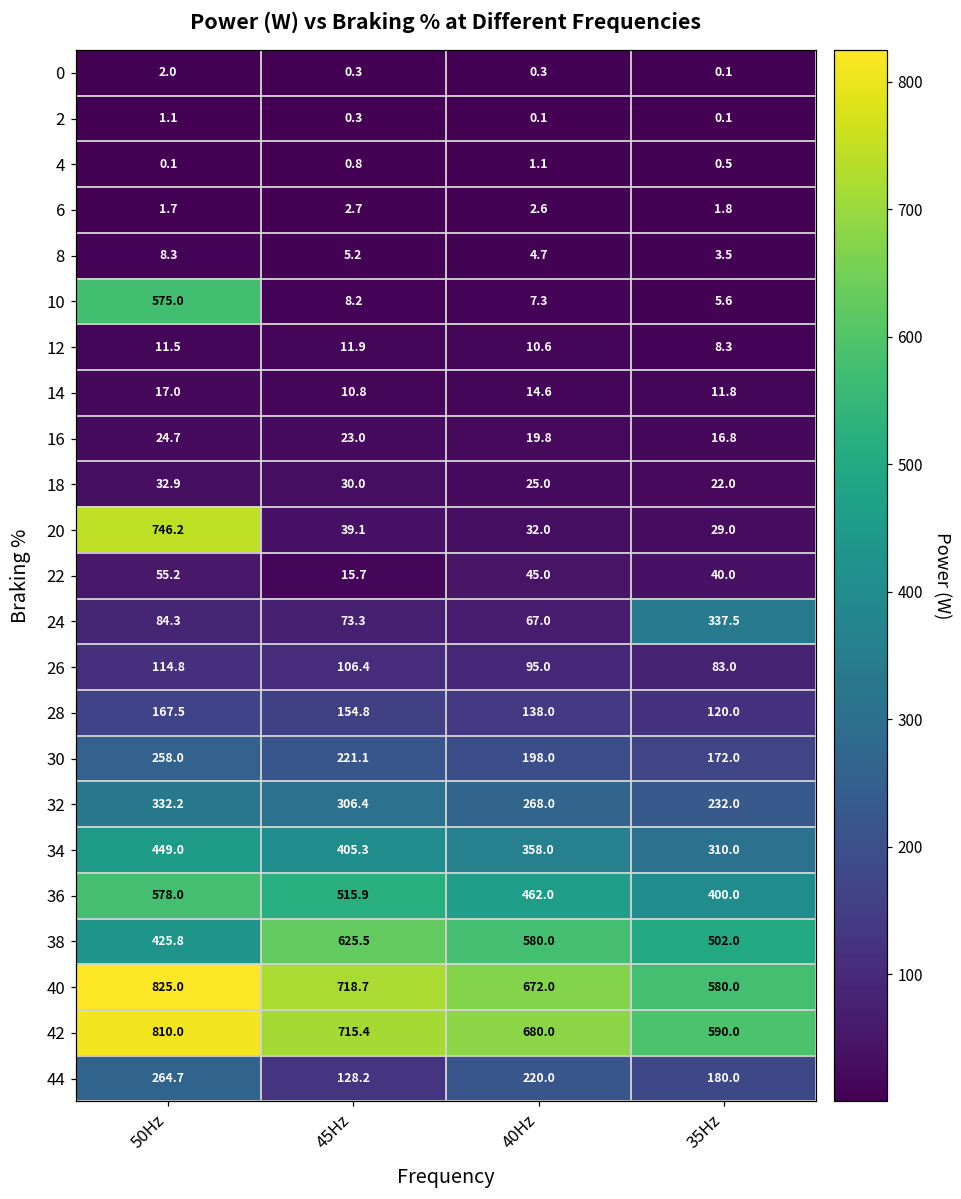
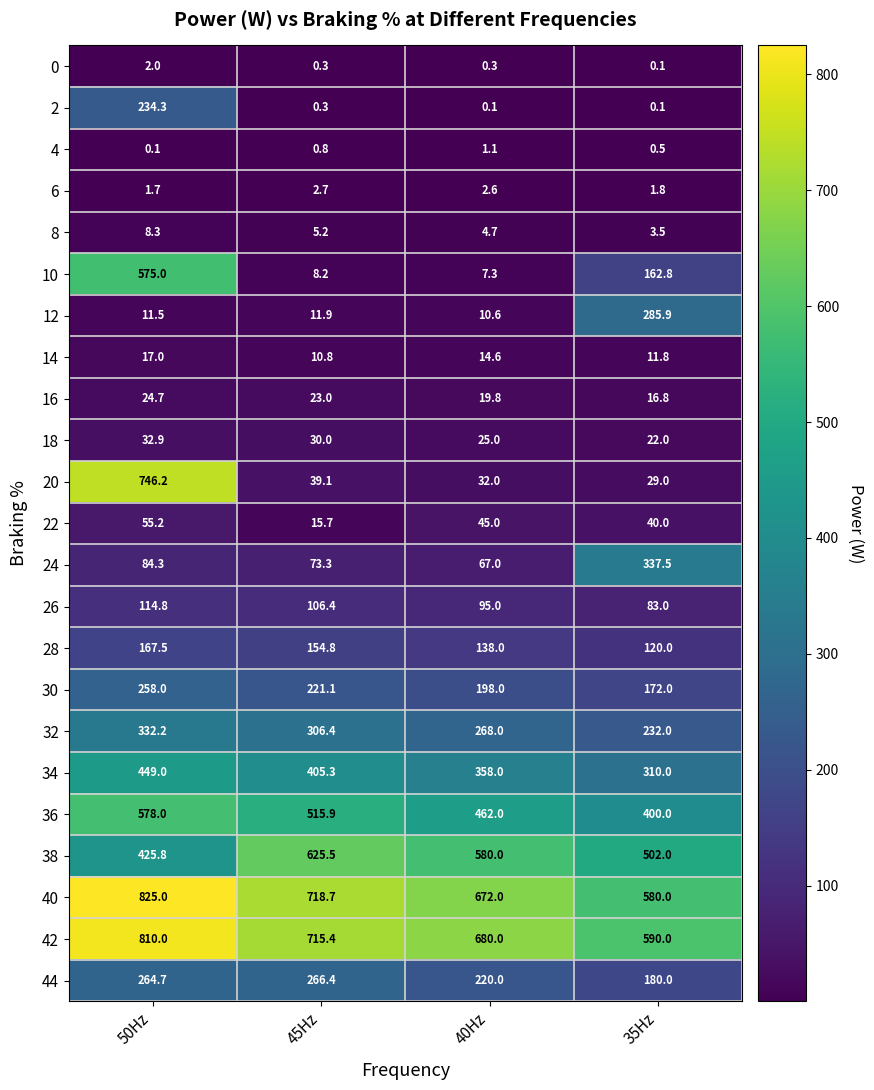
  {
    "0": {
      "50Hz": 2.0,
      "45Hz": 0.3,
      "40Hz": 0.3,
      "35Hz": 0.1
    },
    "2": {
-     "50Hz": 1.1,
+     "50Hz": 234.3,
      "45Hz": 0.3,
      "40Hz": 0.1,
      "35Hz": 0.1
    },
    "4": {
      "50Hz": 0.1,
      "45Hz": 0.8,
      "40Hz": 1.1,
      "35Hz": 0.5
    },
    "6": {
      "50Hz": 1.7,
      "45Hz": 2.7,
      "40Hz": 2.6,
      "35Hz": 1.8
    },
    "8": {
      "50Hz": 8.3,
      "45Hz": 5.2,
      "40Hz": 4.7,
      "35Hz": 3.5
    },
    "10": {
      "50Hz": 575.0,
      "45Hz": 8.2,
      "40Hz": 7.3,
-     "35Hz": 5.6
+     "35Hz": 162.8
    },
    "12": {
      "50Hz": 11.5,
      "45Hz": 11.9,
      "40Hz": 10.6,
-     "35Hz": 8.3
+     "35Hz": 285.9
    },
    "14": {
      "50Hz": 17.0,
      "45Hz": 10.8,
      "40Hz": 14.6,
      "35Hz": 11.8
    },
    "16": {
      "50Hz": 24.7,
      "45Hz": 23.0,
      "40Hz": 19.8,
      "35Hz": 16.8
    },
    "18": {
      "50Hz": 32.9,
      "45Hz": 30.0,
      "40Hz": 25.0,
      "35Hz": 22.0
    },
    "20": {
      "50Hz": 746.2,
      "45Hz": 39.1,
      "40Hz": 32.0,
      "35Hz": 29.0
    },
    "22": {
      "50Hz": 55.2,
      "45Hz": 15.7,
      "40Hz": 45.0,
      "35Hz": 40.0
    },
    "24": {
      "50Hz": 84.3,
      "45Hz": 73.3,
      "40Hz": 67.0,
      "35Hz": 337.5
    },
    "26": {
      "50Hz": 114.8,
      "45Hz": 106.4,
      "40Hz": 95.0,
      "35Hz": 83.0
    },
    "28": {
      "50Hz": 167.5,
      "45Hz": 154.8,
      "40Hz": 138.0,
      "35Hz": 120.0
    },
    "30": {
      "50Hz": 258.0,
      "45Hz": 221.1,
      "40Hz": 198.0,
      "35Hz": 172.0
    },
    "32": {
      "50Hz": 332.2,
      "45Hz": 306.4,
      "40Hz": 268.0,
      "35Hz": 232.0
    },
    "34": {
      "50Hz": 449.0,
      "45Hz": 405.3,
      "40Hz": 358.0,
      "35Hz": 310.0
    },
    "36": {
      "50Hz": 578.0,
      "45Hz": 515.9,
      "40Hz": 462.0,
      "35Hz": 400.0
    },
    "38": {
      "50Hz": 425.8,
      "45Hz": 625.5,
      "40Hz": 580.0,
      "35Hz": 502.0
    },
    "40": {
      "50Hz": 825.0,
      "45Hz": 718.7,
      "40Hz": 672.0,
      "35Hz": 580.0
    },
    "42": {
      "50Hz": 810.0,
      "45Hz": 715.4,
      "40Hz": 680.0,
      "35Hz": 590.0
    },
    "44": {
      "50Hz": 264.7,
-     "45Hz": 128.2,
+     "45Hz": 266.4,
      "40Hz": 220.0,
      "35Hz": 180.0
    }
  }
